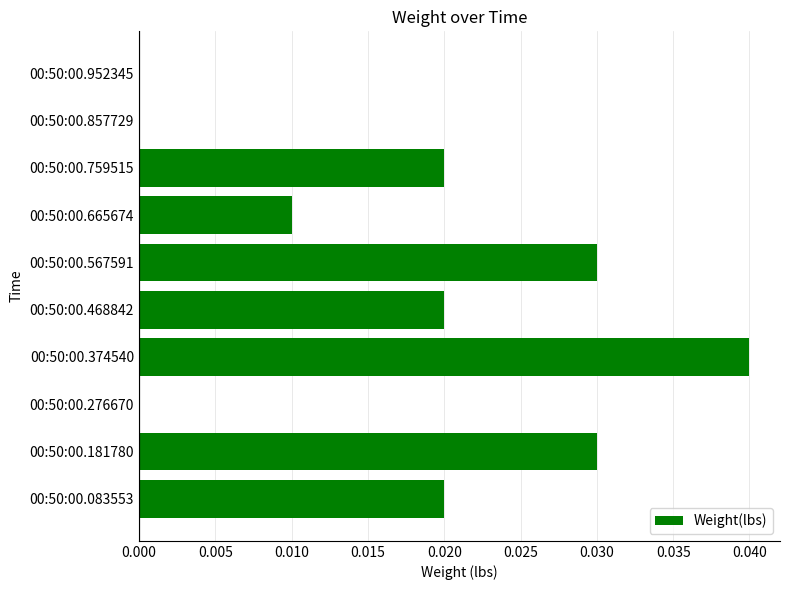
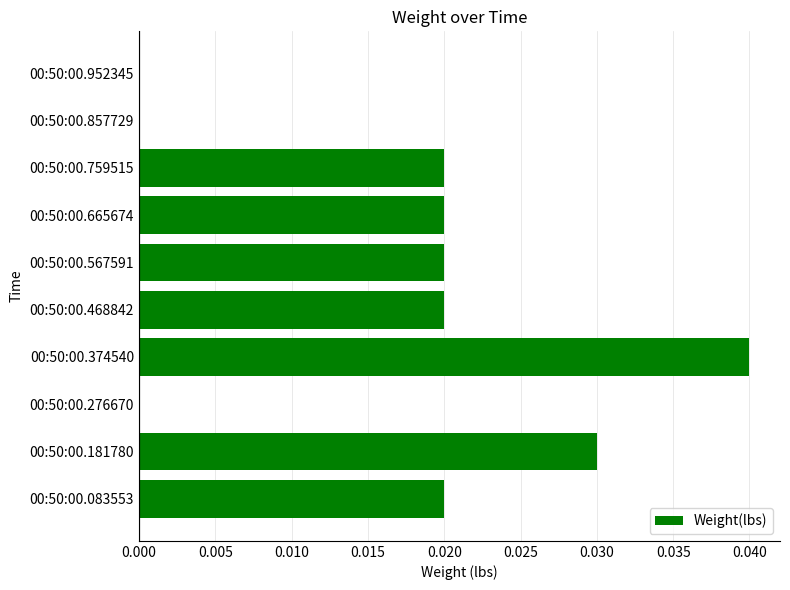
  {
    "00:50:00.952345": 0.00,
    "00:50:00.857729": 0.00,
    "00:50:00.759515": 0.02,
-   "00:50:00.665674": 0.01,
-   "00:50:00.567591": 0.03,
+   "00:50:00.665674": 0.02,
+   "00:50:00.567591": 0.02,
    "00:50:00.468842": 0.02,
    "00:50:00.374540": 0.04,
    "00:50:00.276670": 0.00,
    "00:50:00.181780": 0.03,
    "00:50:00.083553": 0.02
  }
